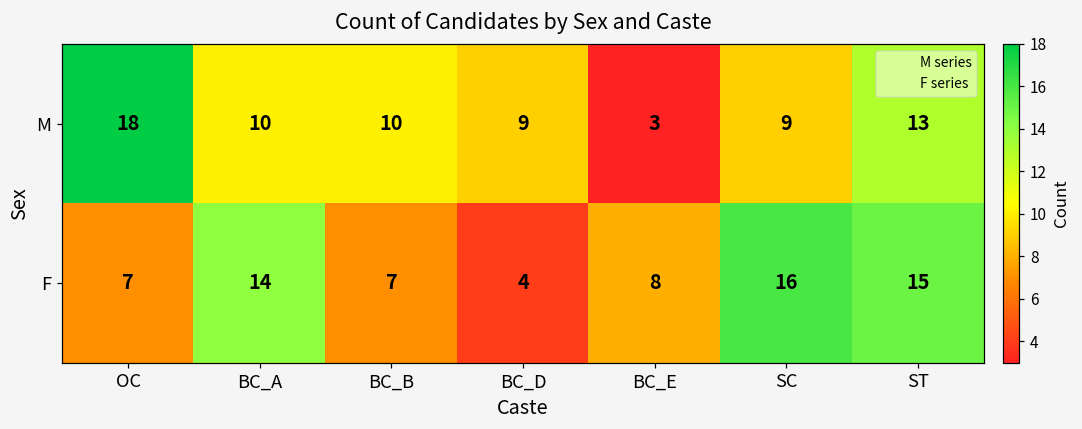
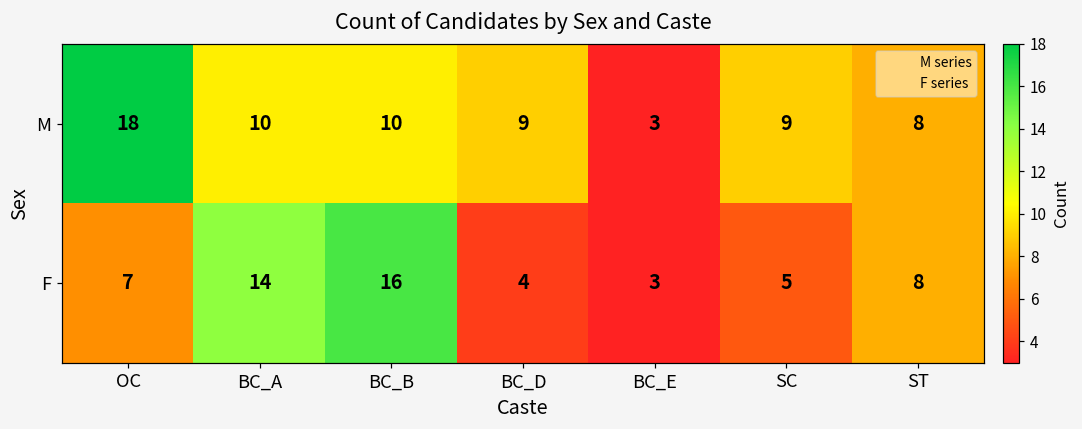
  {
    "M": {
      "OC": 18,
      "BC_A": 10,
      "BC_B": 10,
      "BC_D": 9,
      "BC_E": 3,
      "SC": 9,
-     "ST": 13
+     "ST": 8
    },
    "F": {
      "OC": 7,
      "BC_A": 14,
-     "BC_B": 7,
+     "BC_B": 16,
      "BC_D": 4,
-     "BC_E": 8,
-     "SC": 16,
-     "ST": 15
+     "BC_E": 3,
+     "SC": 5,
+     "ST": 8
    }
  }
